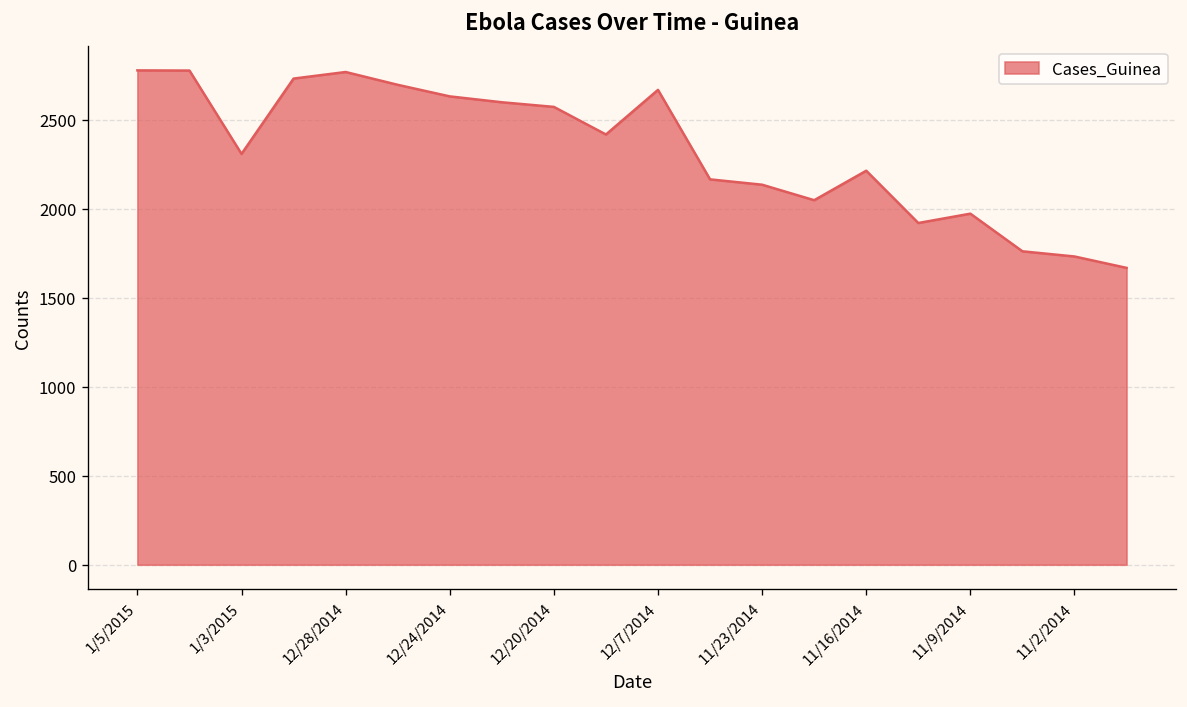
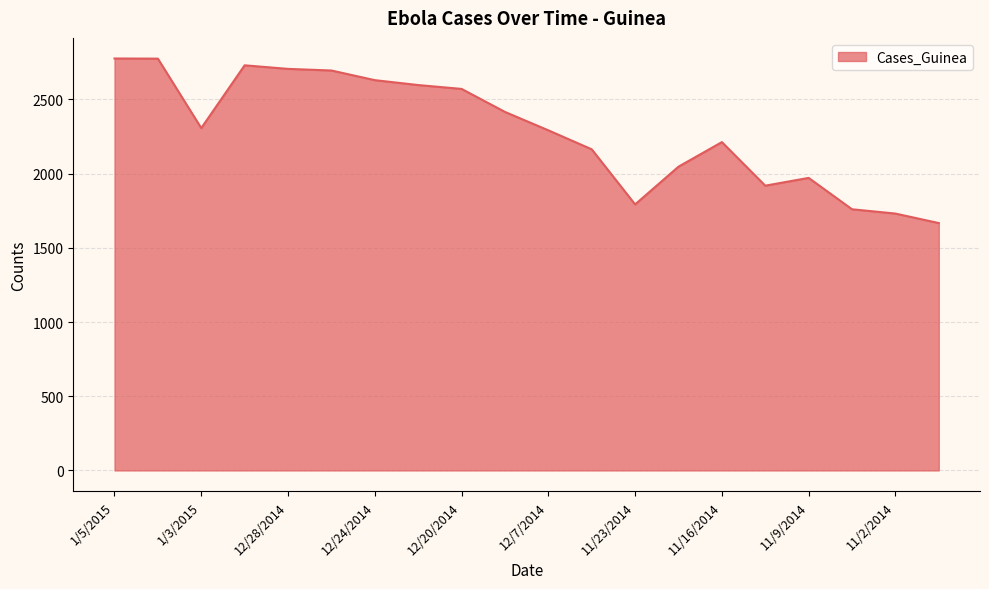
  {
    "1/5/2015": 2780,
    "1/3/2015": 2310,
-   "12/28/2014": 2770,
+   "12/28/2014": 2710,
    "12/24/2014": 2630,
    "12/20/2014": 2570,
-   "12/7/2014": 2670,
-   "11/23/2014": 2130,
+   "12/7/2014": 2290,
+   "11/23/2014": 1790,
    "11/16/2014": 2210,
    "11/9/2014": 1970,
    "11/2/2014": 1730
  }
